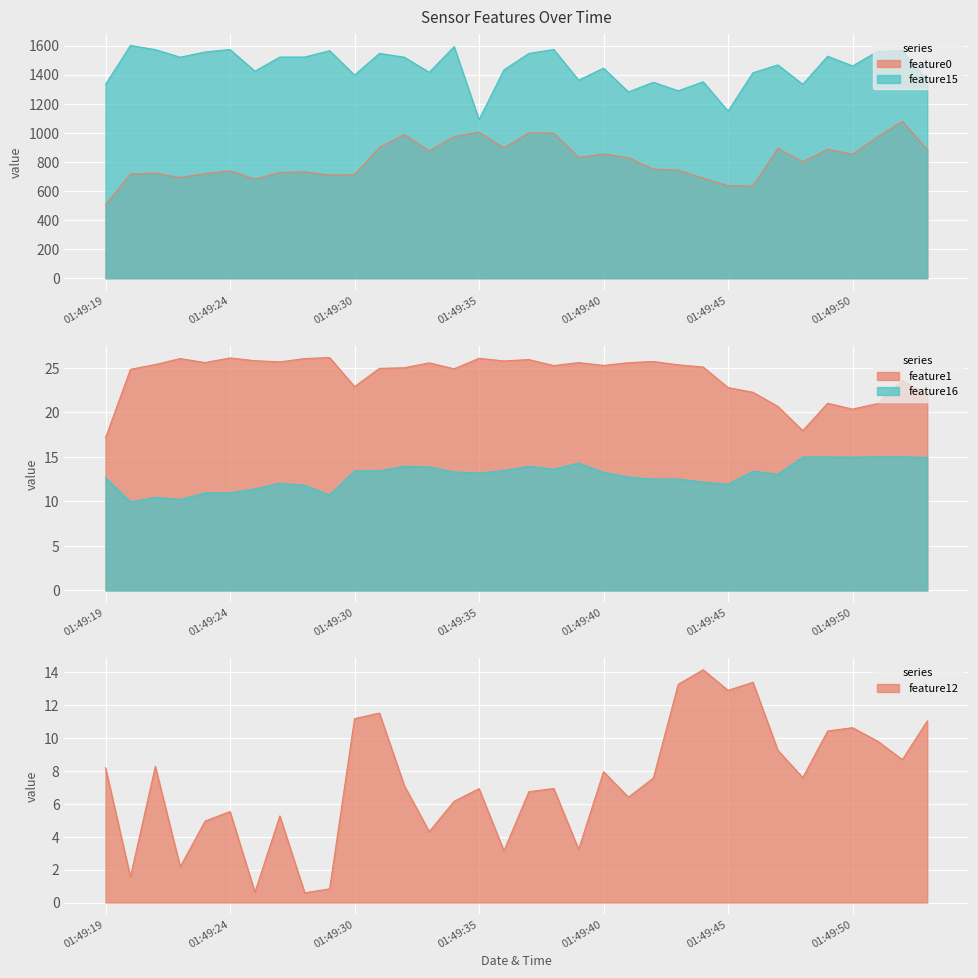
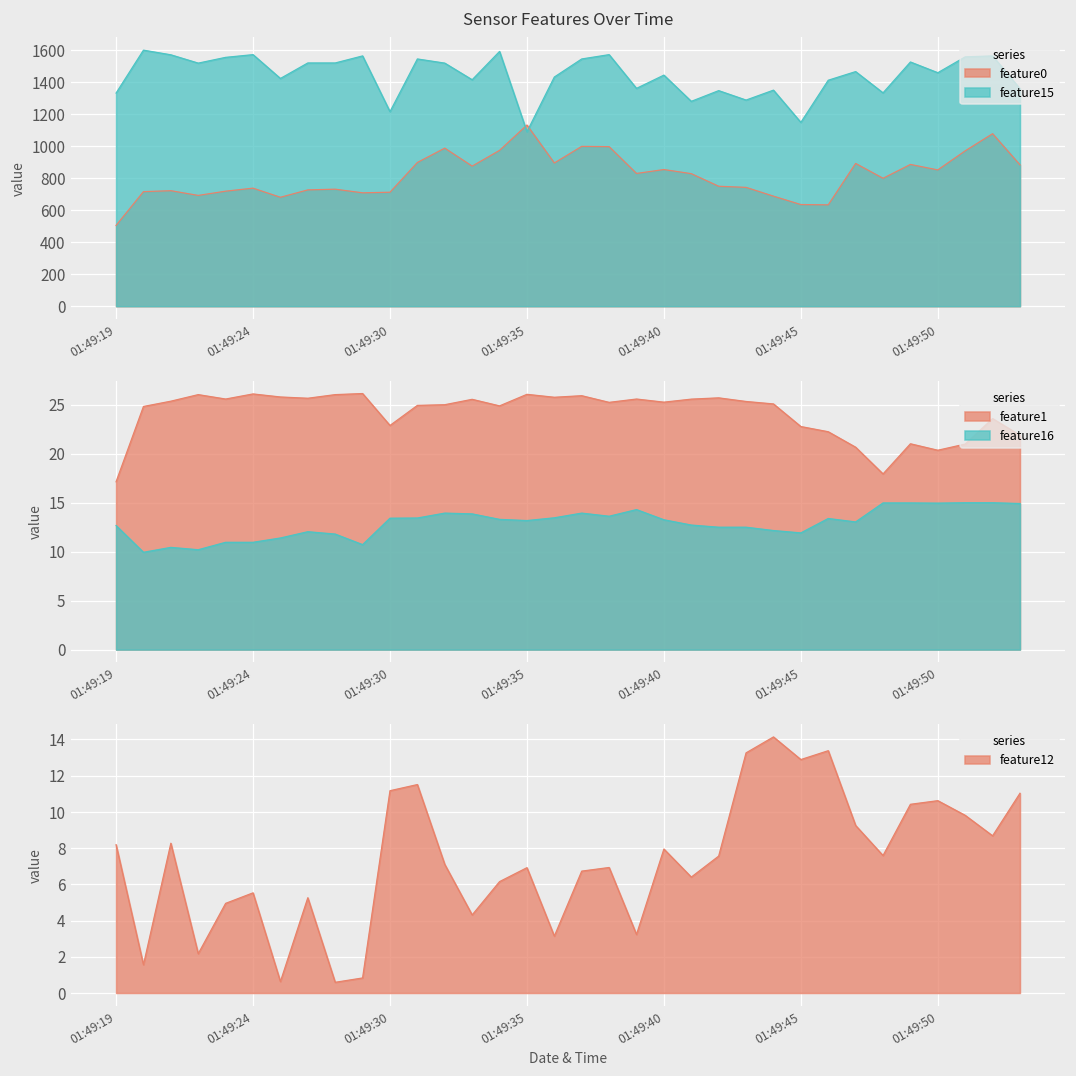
  {
    "Sensor Features Over Time": {
      "feature0": {
        "01:49:19": 510,
        "01:49:24": 740,
        "01:49:30": 710,
-       "01:49:35": 1000,
+       "01:49:35": 1130,
        "01:49:40": 850,
        "01:49:45": 640,
        "01:49:50": 850
      },
      "feature15": {
        "01:49:19": 1330,
        "01:49:24": 1570,
-       "01:49:30": 1400,
+       "01:49:30": 1220,
        "01:49:35": 1090,
        "01:49:40": 1450,
        "01:49:45": 1150,
        "01:49:50": 1460
      }
    }
  }
